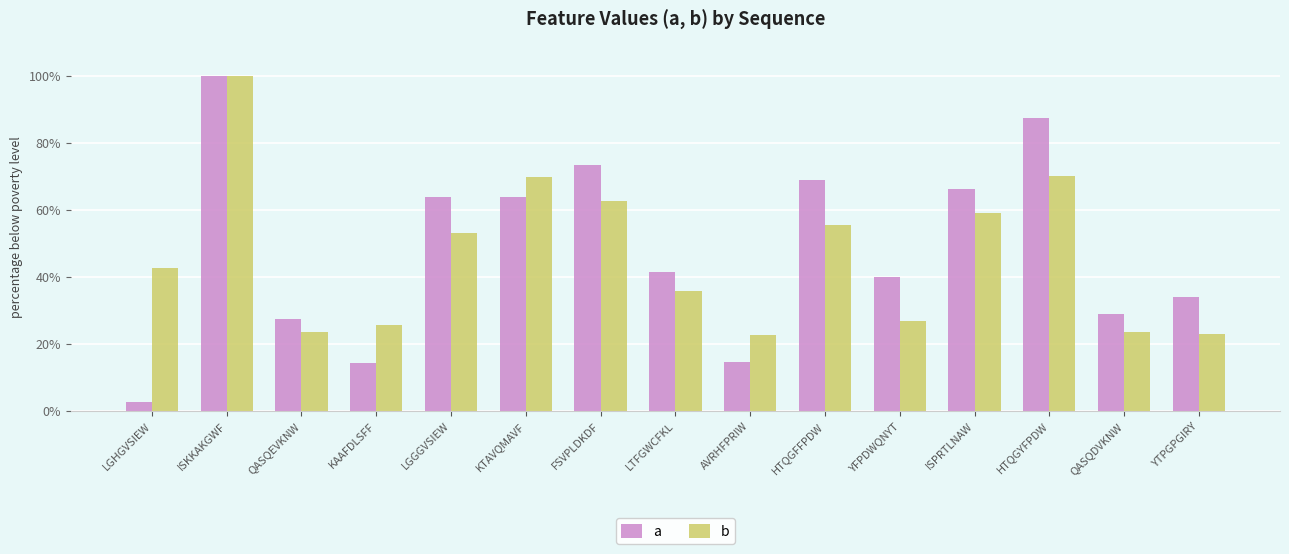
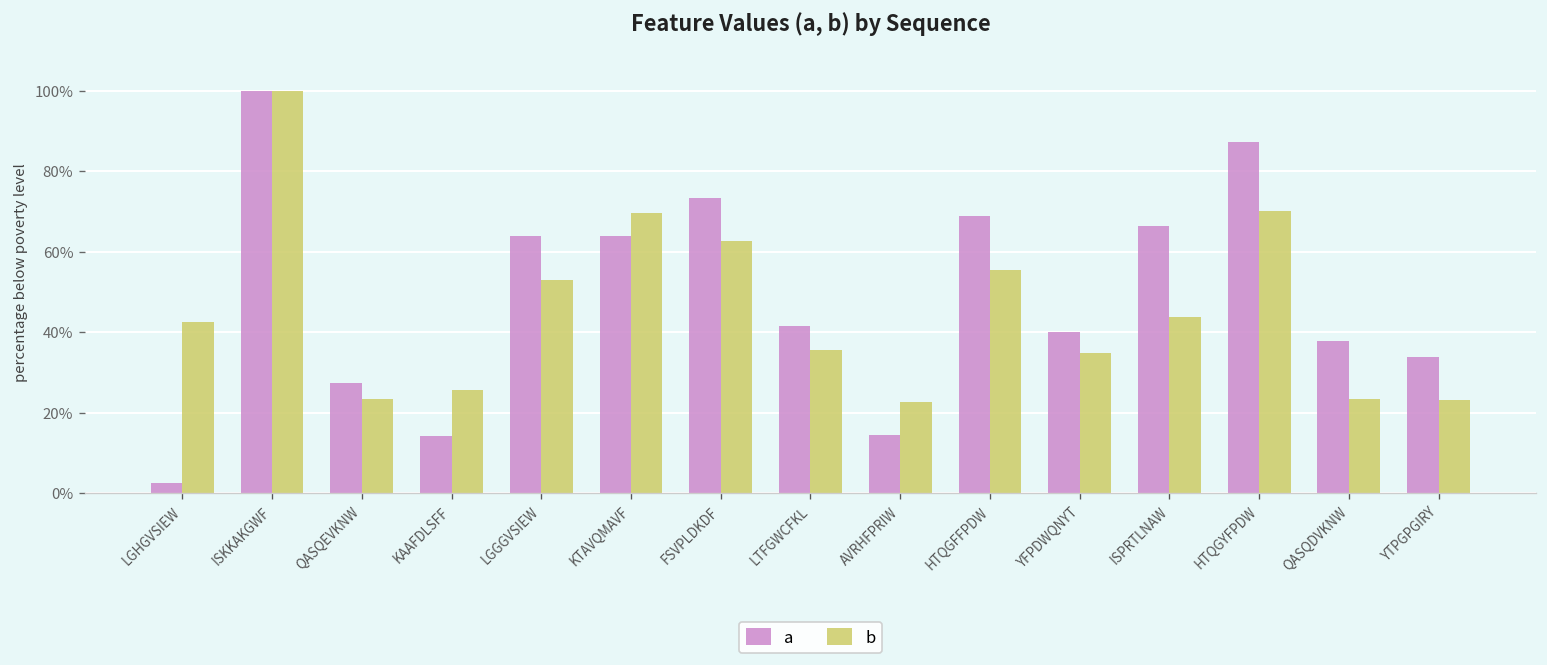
  {
    "a": {
      "LGHGVSIEW": "3%",
      "ISKKAKGWF": "100%",
      "QASQEVKNW": "27%",
      "KAAFDLSFF": "14%",
      "LGGGVSIEW": "64%",
      "KTAVQMAVF": "64%",
      "FSVPLDKDF": "73%",
      "LTFGWCFKL": "41%",
      "AVRHFPRIW": "15%",
      "HTQGFFPDW": "69%",
      "YFPDWQNYT": "40%",
      "ISPRTLNAW": "66%",
      "HTQGYFPDW": "87%",
-     "QASQDVKNW": "29%",
+     "QASQDVKNW": "38%",
      "YTPGPGIRY": "34%"
    },
    "b": {
      "LGHGVSIEW": "43%",
      "ISKKAKGWF": "100%",
      "QASQEVKNW": "23%",
      "KAAFDLSFF": "26%",
      "LGGGVSIEW": "53%",
      "KTAVQMAVF": "70%",
      "FSVPLDKDF": "63%",
      "LTFGWCFKL": "36%",
      "AVRHFPRIW": "23%",
      "HTQGFFPDW": "55%",
-     "YFPDWQNYT": "27%",
-     "ISPRTLNAW": "59%",
+     "YFPDWQNYT": "35%",
+     "ISPRTLNAW": "44%",
      "HTQGYFPDW": "70%",
      "QASQDVKNW": "23%",
      "YTPGPGIRY": "23%"
    }
  }
